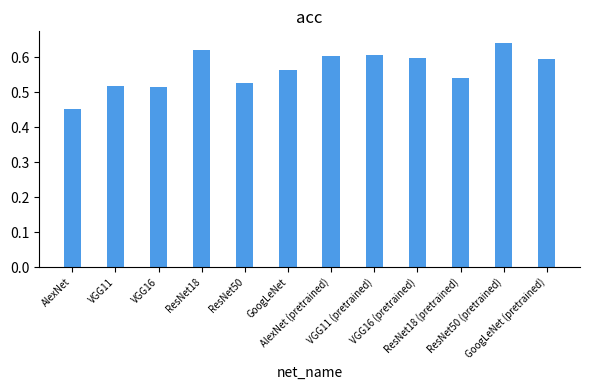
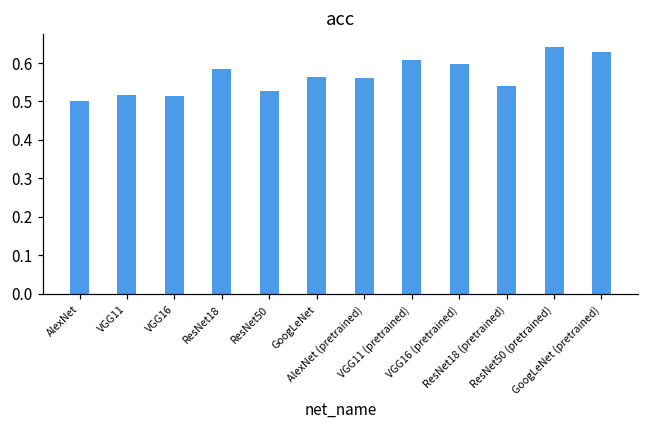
  {
-   "AlexNet": 0.45,
+   "AlexNet": 0.50,
    "VGG11": 0.52,
    "VGG16": 0.51,
-   "ResNet18": 0.62,
+   "ResNet18": 0.58,
    "ResNet50": 0.53,
    "GoogLeNet": 0.56,
-   "AlexNet (pretrained)": 0.60,
+   "AlexNet (pretrained)": 0.56,
    "VGG11 (pretrained)": 0.61,
    "VGG16 (pretrained)": 0.60,
    "ResNet18 (pretrained)": 0.54,
    "ResNet50 (pretrained)": 0.64,
-   "GoogLeNet (pretrained)": 0.59
+   "GoogLeNet (pretrained)": 0.63
  }
